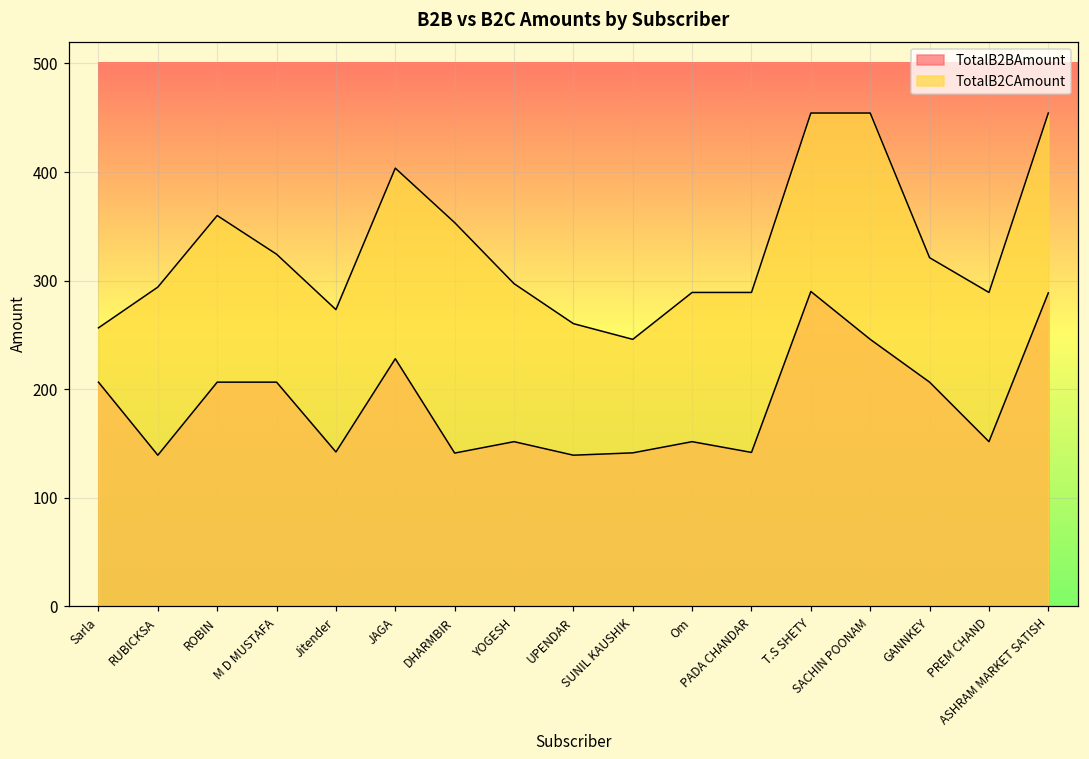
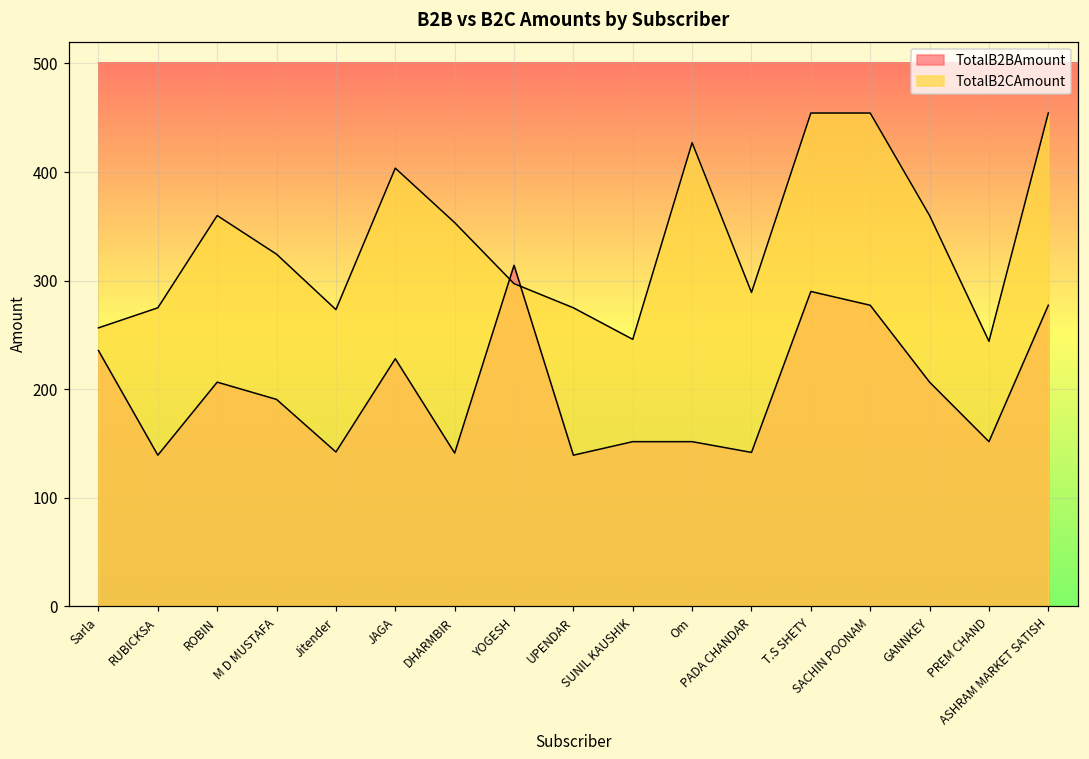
  {
    "TotalB2BAmount": {
-     "Sarla": 210,
+     "Sarla": 240,
      "RUBICKSA": 140,
      "ROBIN": 210,
-     "M D MUSTAFA": 210,
+     "M D MUSTAFA": 190,
      "Jitender": 140,
      "JAGA": 230,
      "DHARMBIR": 140,
-     "YOGESH": 150,
+     "YOGESH": 310,
      "UPENDAR": 140,
-     "SUNIL KAUSHIK": 140,
+     "SUNIL KAUSHIK": 150,
      "Om": 150,
      "PADA CHANDAR": 140,
      "T.S SHETY": 290,
-     "SACHIN POONAM": 250,
+     "SACHIN POONAM": 280,
      "GANNKEY": 210,
      "PREM CHAND": 150,
-     "ASHRAM MARKET SATISH": 290
+     "ASHRAM MARKET SATISH": 280
    },
    "TotalB2CAmount": {
      "Sarla": 260,
-     "RUBICKSA": 290,
+     "RUBICKSA": 270,
      "ROBIN": 360,
      "M D MUSTAFA": 320,
      "Jitender": 270,
      "JAGA": 400,
      "DHARMBIR": 350,
      "YOGESH": 300,
-     "UPENDAR": 260,
+     "UPENDAR": 270,
      "SUNIL KAUSHIK": 250,
-     "Om": 290,
+     "Om": 430,
      "PADA CHANDAR": 290,
      "T.S SHETY": 450,
      "SACHIN POONAM": 450,
-     "GANNKEY": 320,
-     "PREM CHAND": 290,
+     "GANNKEY": 360,
+     "PREM CHAND": 240,
      "ASHRAM MARKET SATISH": 450
    }
  }
